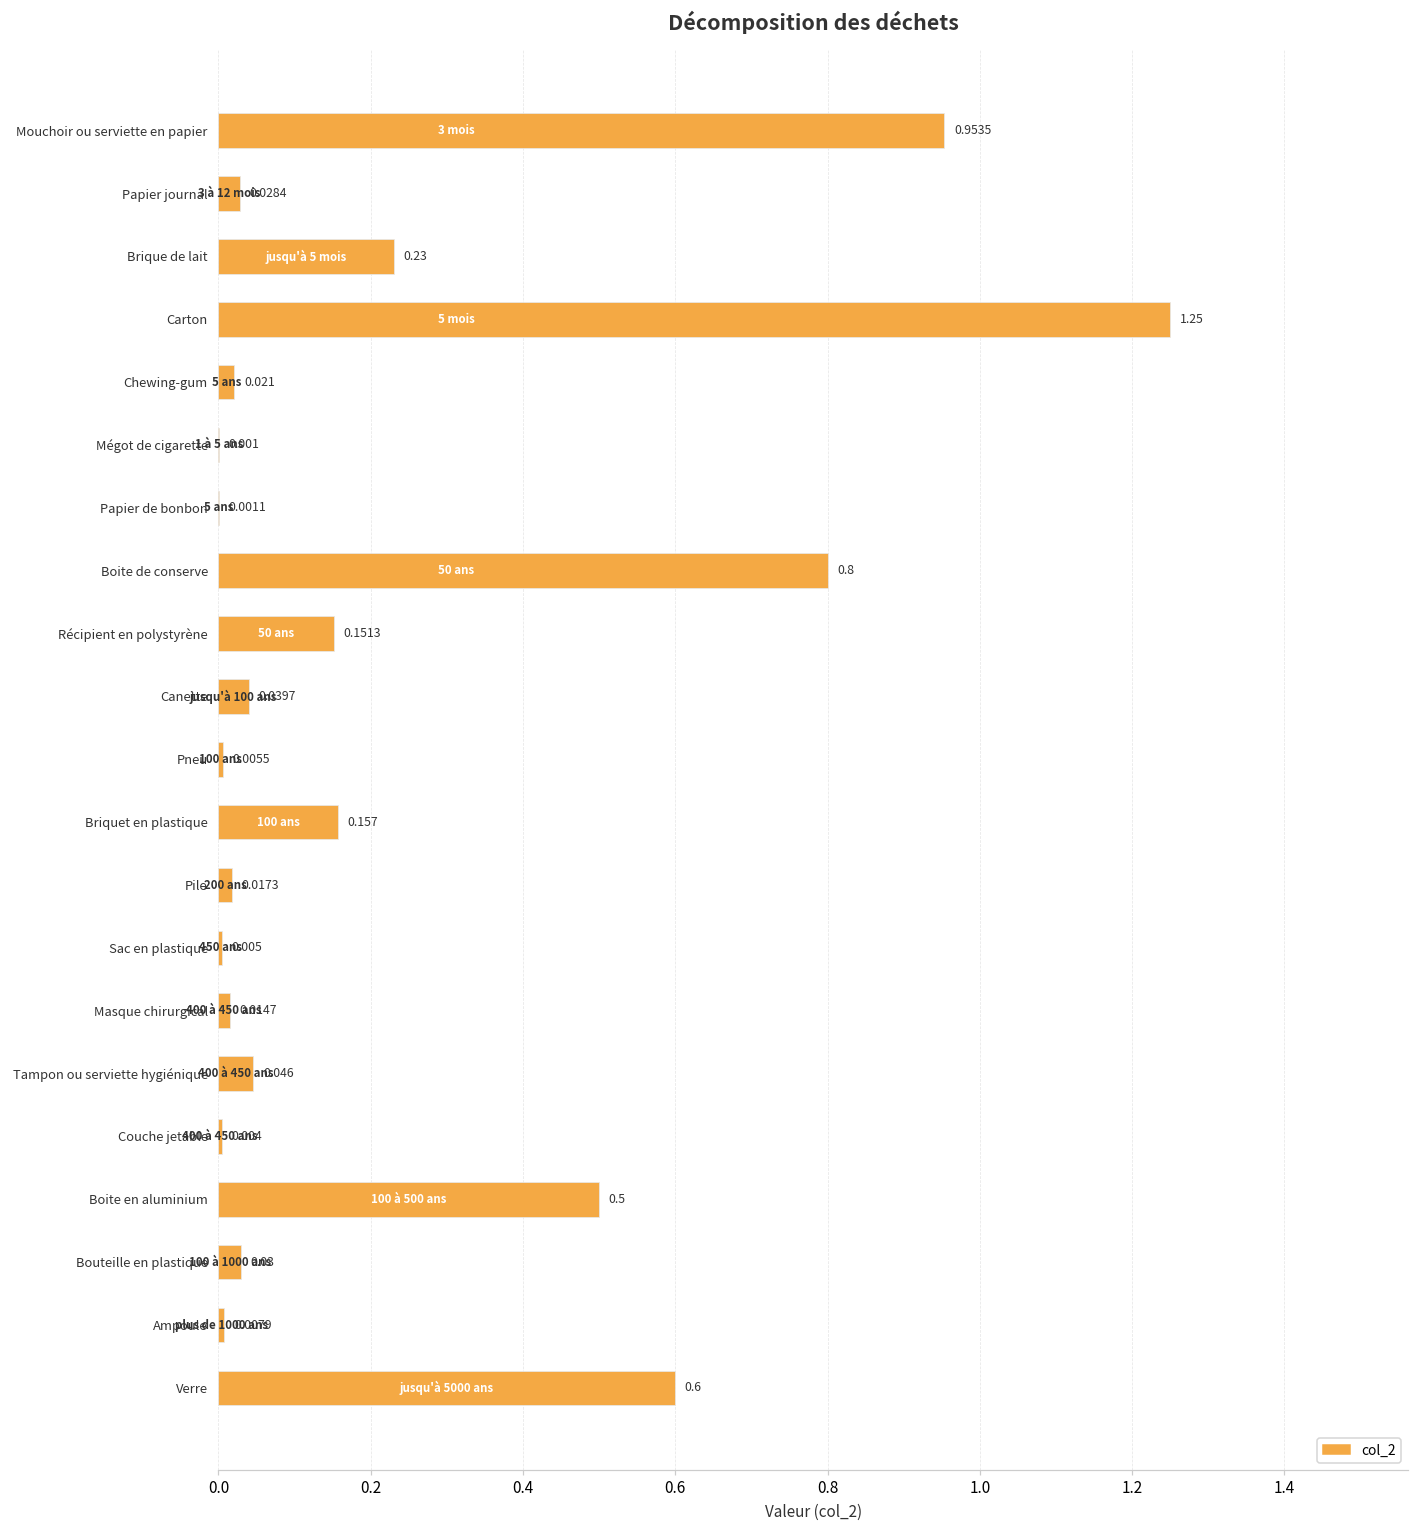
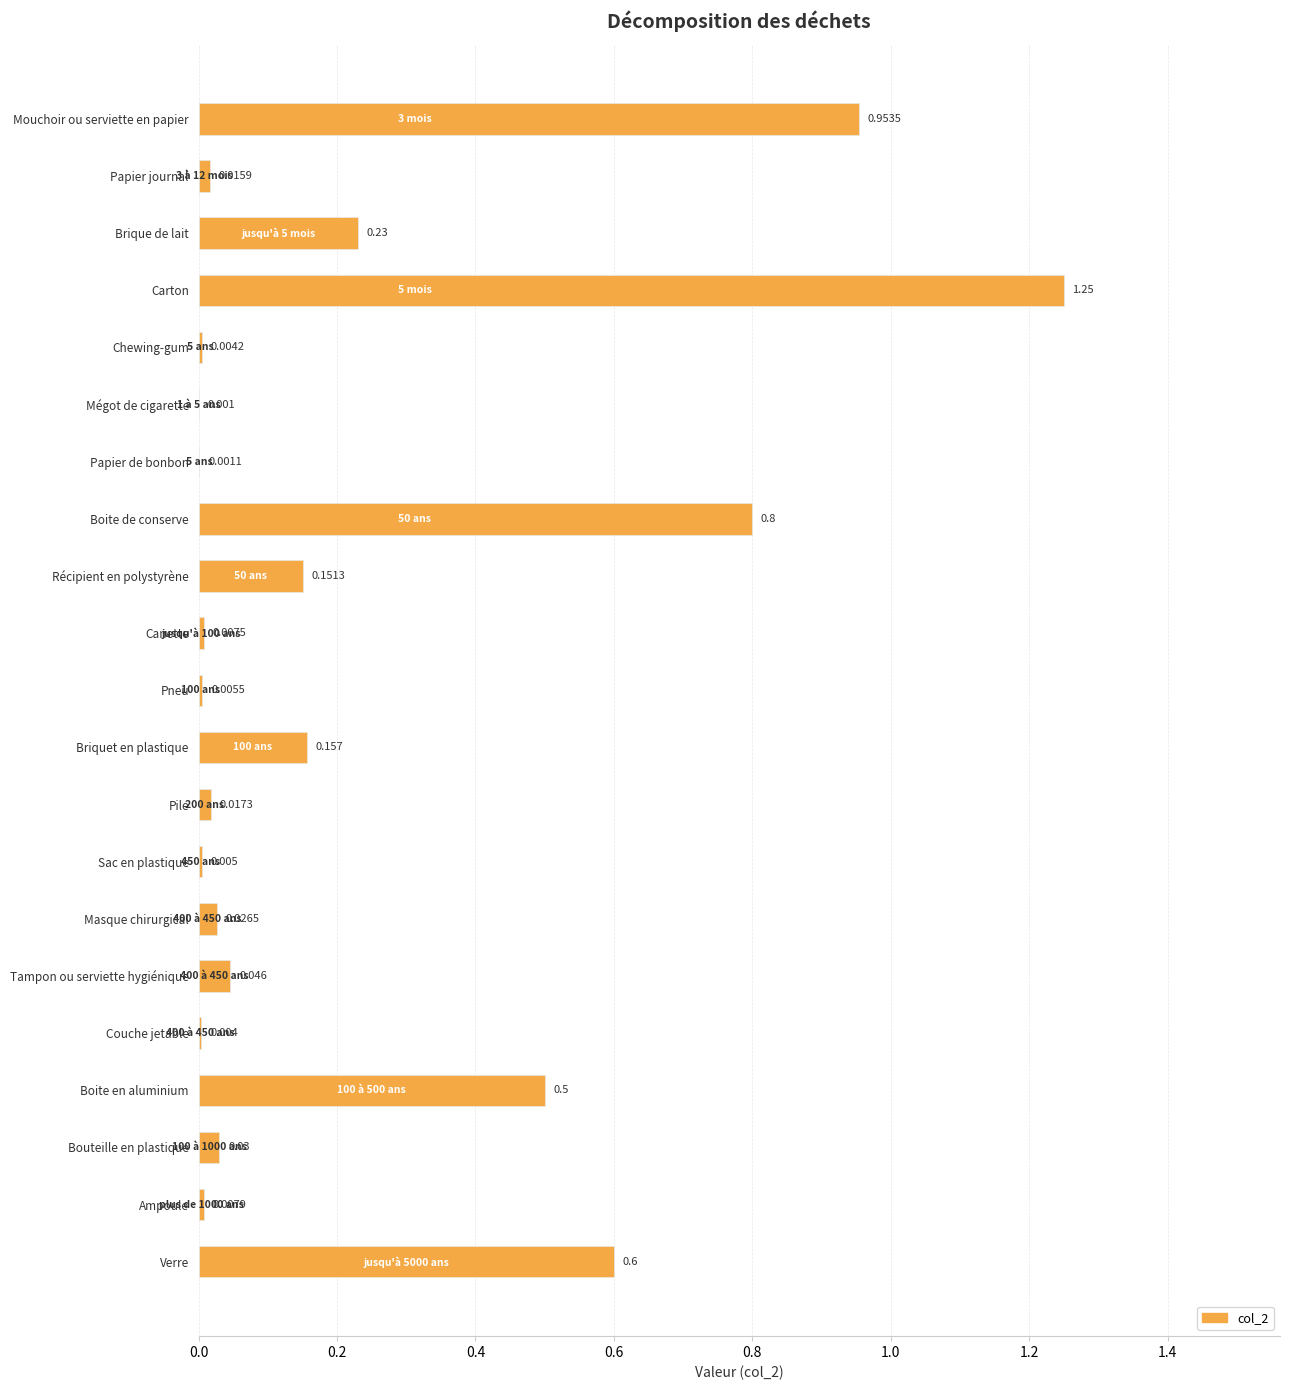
  {
    "Mouchoir ou serviette en papier": 0.9535,
-   "Papier journal": 0.0284,
+   "Papier journal": 0.0159,
    "Brique de lait": 0.23,
    "Carton": 1.25,
-   "Chewing-gum": 0.021,
+   "Chewing-gum": 0.0042,
    "Papier de bonbon": 0.0011,
    "Boite de conserve": 0.8,
    "Récipient en polystyrène": 0.1513,
-   "Canette": 0.0397,
+   "Canette": 0.0075,
    "Briquet en plastique": 0.157,
    "Pile": 0.0173,
-   "Masque chirurgical": 0.0147,
+   "Masque chirurgical": 0.0265,
    "Boite en aluminium": 0.5,
    "Verre": 0.6
  }
